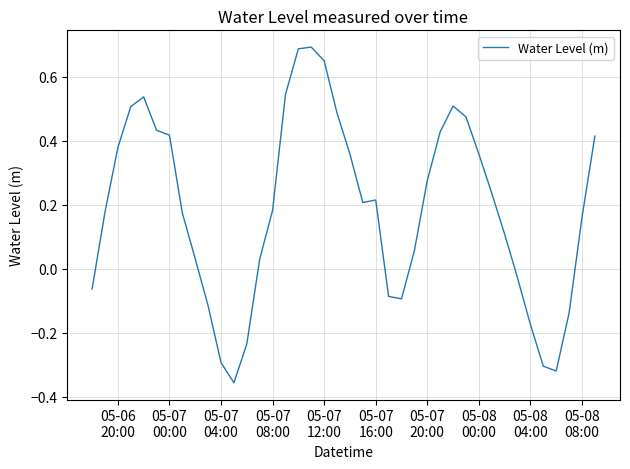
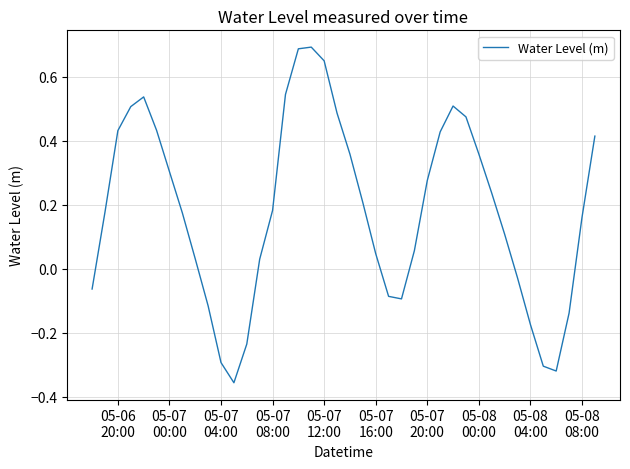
  {
-   "05-06 20:00": 0.38,
-   "05-07 00:00": 0.42,
+   "05-06 20:00": 0.43,
+   "05-07 00:00": 0.30,
    "05-07 04:00": -0.29,
    "05-07 08:00": 0.18,
    "05-07 12:00": 0.65,
-   "05-07 16:00": 0.22,
+   "05-07 16:00": 0.05,
    "05-07 20:00": 0.28,
    "05-08 00:00": 0.36,
    "05-08 04:00": -0.17,
    "05-08 08:00": 0.16
  }
